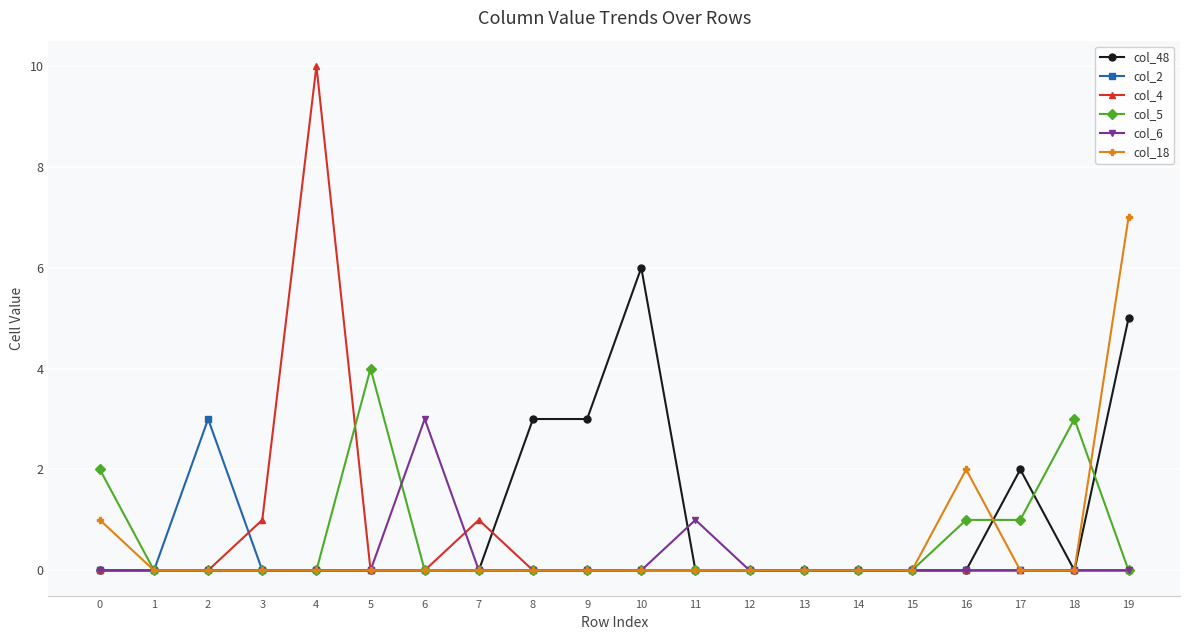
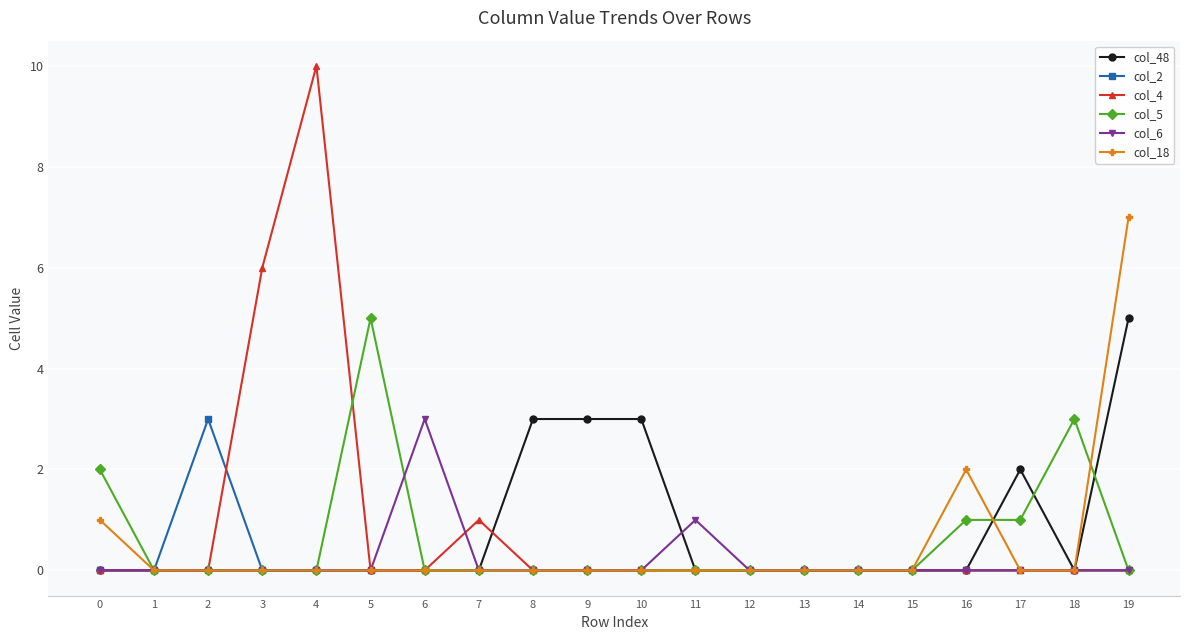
  {
    "col_48": {
      "8": 3,
      "9": 3,
-     "10": 6,
+     "10": 3,
      "17": 2,
      "19": 5
    },
    "col_2": {
      "2": 3
    },
    "col_4": {
-     "3": 1,
+     "3": 6,
      "4": 10,
      "7": 1
    },
    "col_5": {
      "0": 2,
-     "5": 4,
+     "5": 5,
      "16": 1,
      "17": 1,
      "18": 3
    },
    "col_6": {
      "6": 3,
      "11": 1
    },
    "col_18": {
      "0": 1,
      "16": 2,
      "19": 7
    }
  }
